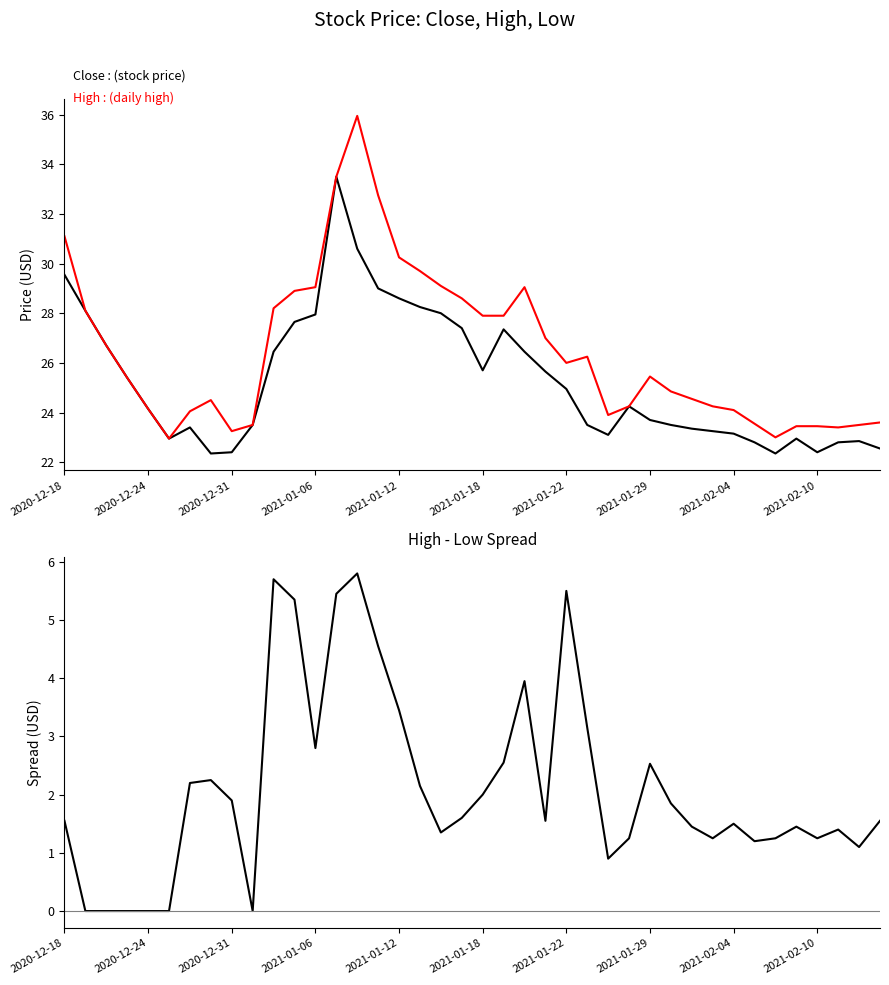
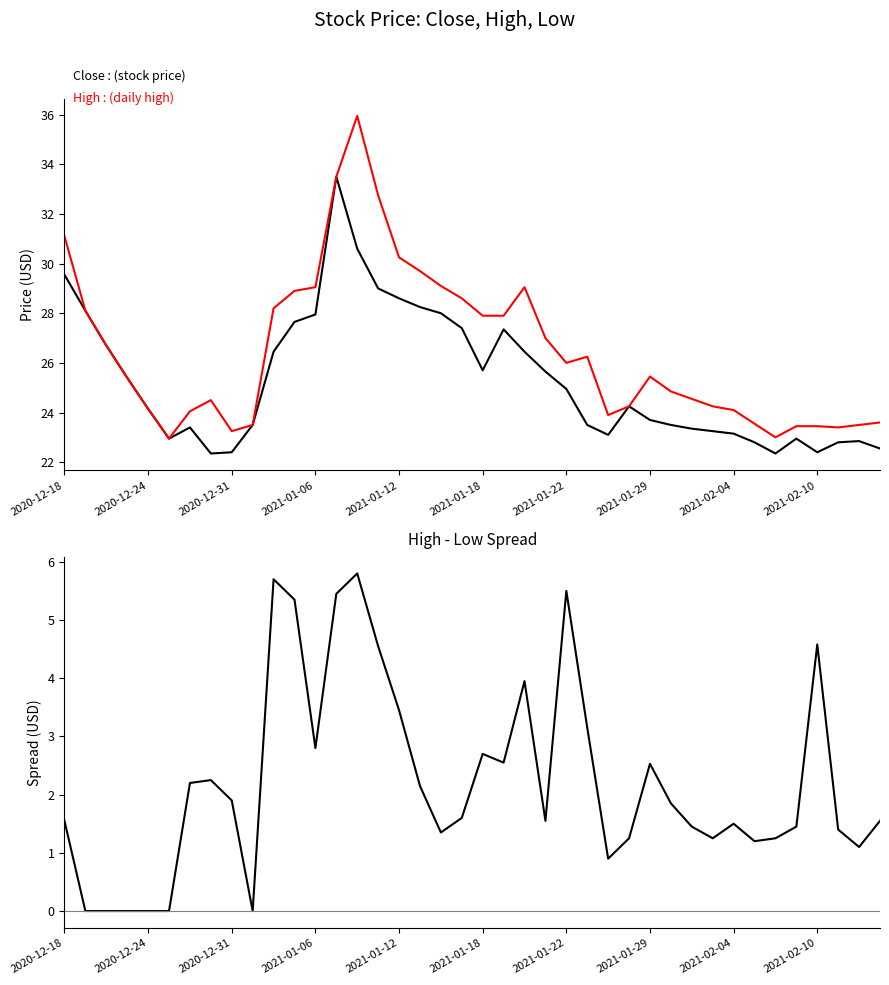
  {
    "High - Low Spread": {
      "2020-12-18": 1.6,
      "2020-12-24": 0.0,
      "2020-12-31": 1.9,
      "2021-01-06": 2.8,
      "2021-01-12": 3.5,
-     "2021-01-18": 2.0,
+     "2021-01-18": 2.7,
      "2021-01-22": 5.5,
      "2021-01-29": 2.5,
      "2021-02-04": 1.5,
-     "2021-02-10": 1.3
+     "2021-02-10": 4.6
    }
  }
